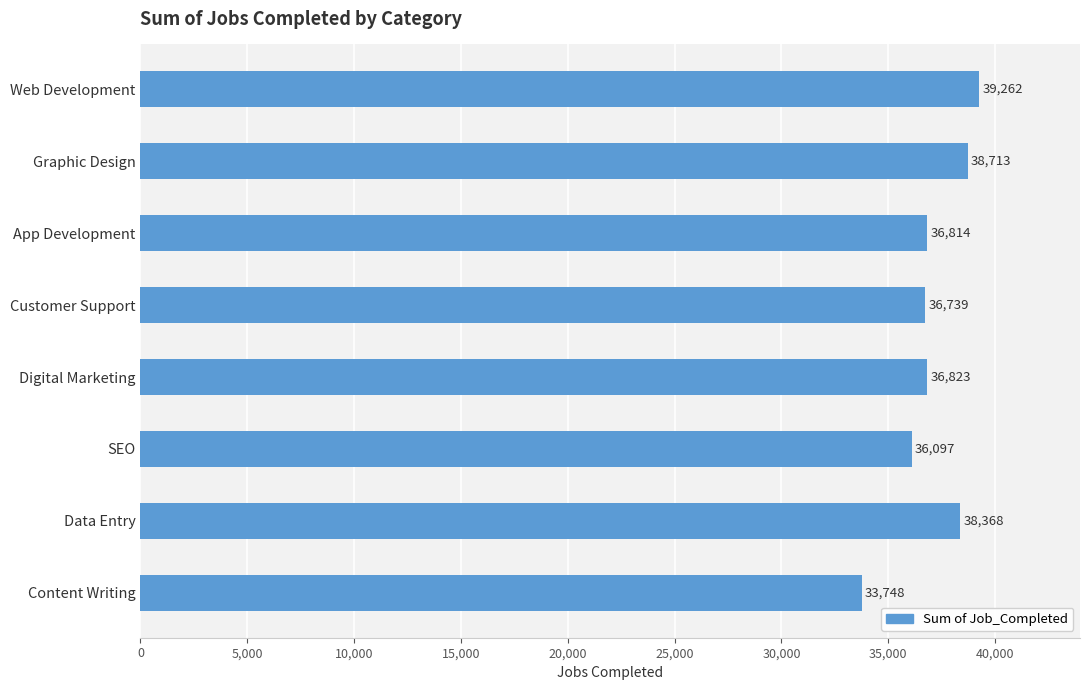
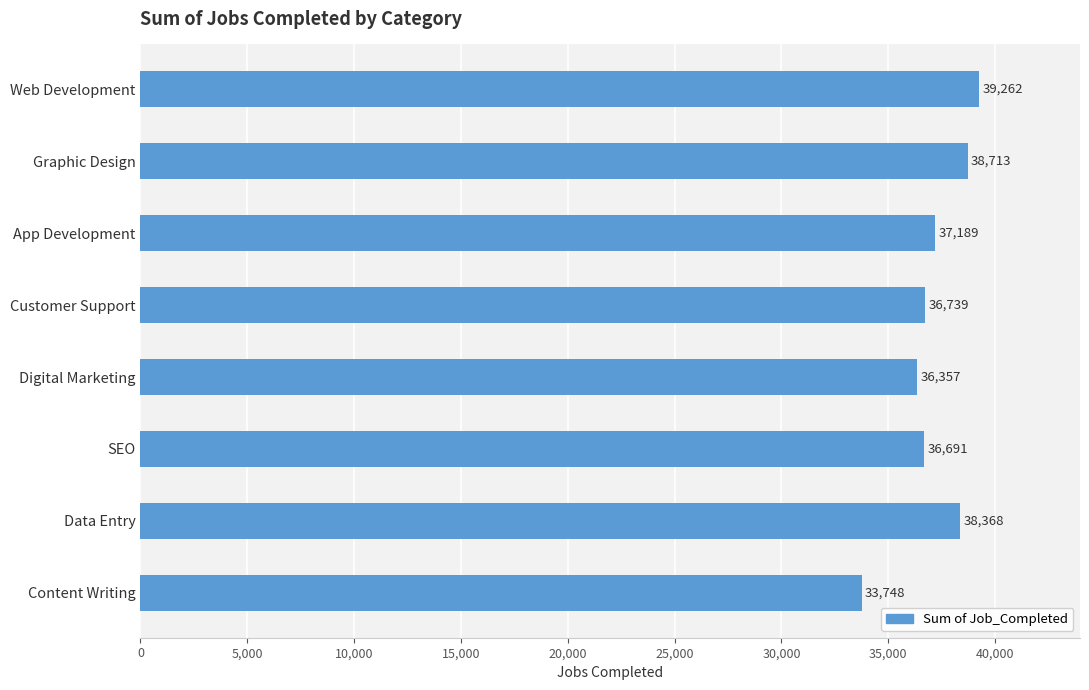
  {
    "Web Development": "39,262",
    "Graphic Design": "38,713",
-   "App Development": "36,814",
+   "App Development": "37,189",
    "Customer Support": "36,739",
-   "Digital Marketing": "36,823",
-   "SEO": "36,097",
+   "Digital Marketing": "36,357",
+   "SEO": "36,691",
    "Data Entry": "38,368",
    "Content Writing": "33,748"
  }
